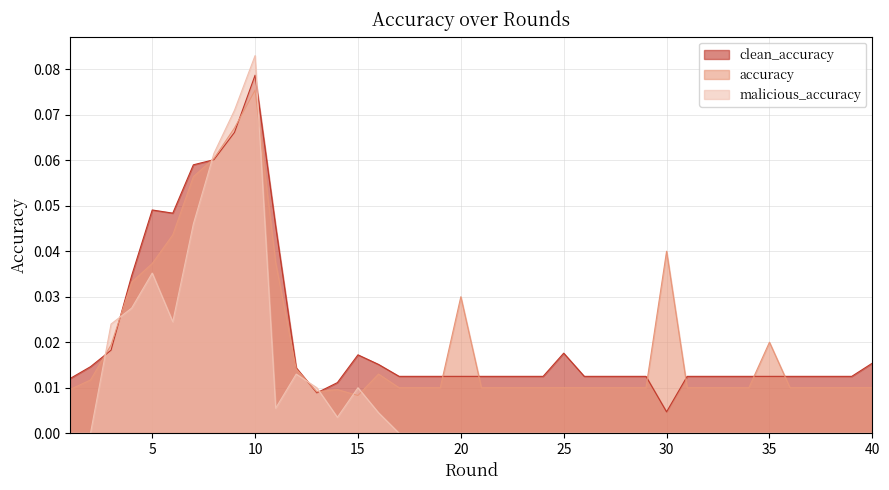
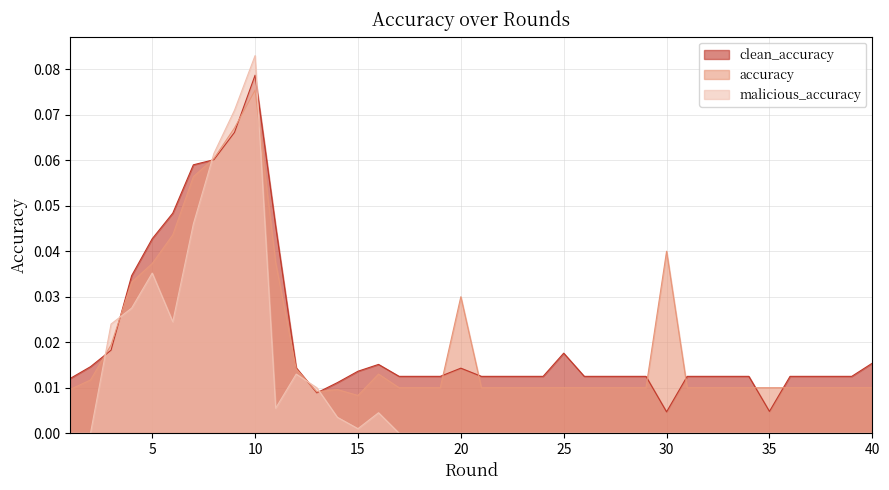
  {
    "clean_accuracy": {
-     "5": 0.049,
+     "5": 0.043,
      "10": 0.079,
-     "15": 0.017,
-     "20": 0.013,
+     "15": 0.014,
+     "20": 0.014,
      "25": 0.018,
      "30": 0.005,
-     "35": 0.013,
+     "35": 0.005,
      "40": 0.015
    },
    "accuracy": {
      "5": 0.037,
      "10": 0.075,
      "15": 0.008,
      "20": 0.03,
      "25": 0.01,
      "30": 0.04,
-     "35": 0.02,
+     "35": 0.01,
      "40": 0.01
    },
    "malicious_accuracy": {
      "5": 0.035,
      "10": 0.083,
-     "15": 0.010,
+     "15": 0.001,
      "20": 0.000,
      "25": 0.000,
      "30": 0.000,
      "35": 0.000,
      "40": 0.000
    }
  }
